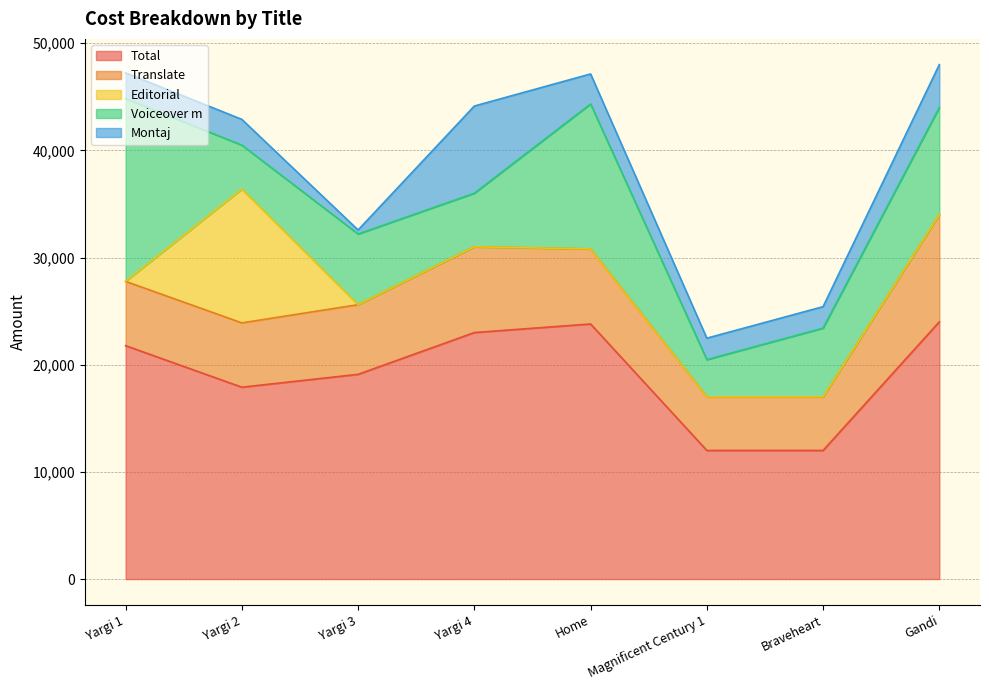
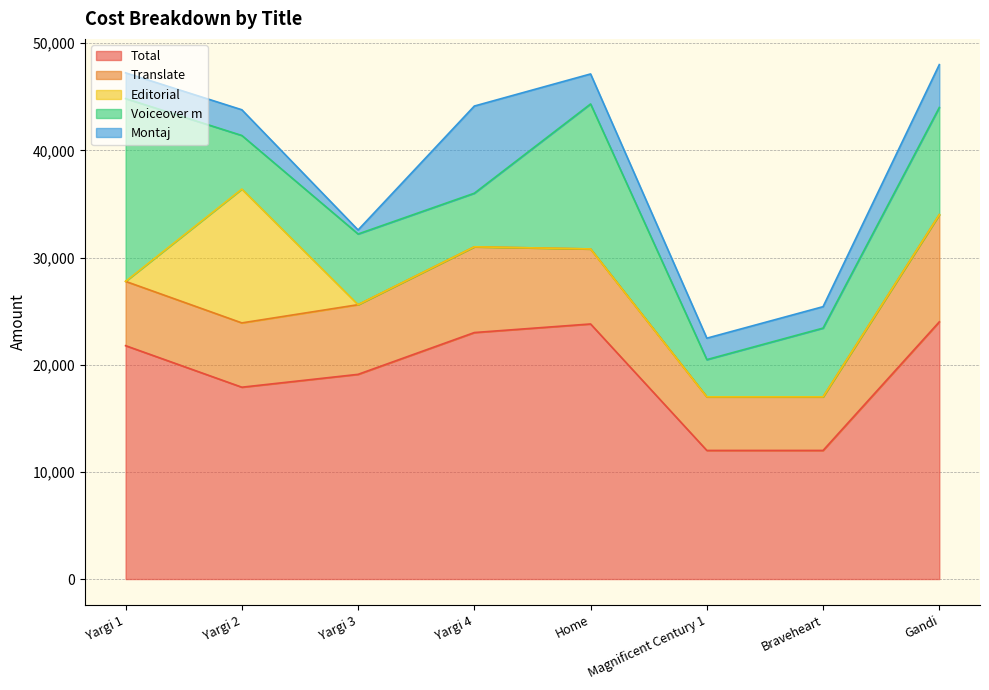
  {
    "Editorial": {
      "Yargi 2": "12,500"
    },
    "Voiceover m": {
-     "Yargi 2": "4,100",
+     "Yargi 2": "5,000",
      "Yargi 3": "6,600",
      "Yargi 4": "5,000",
      "Home": "13,500",
      "Magnificent Century 1": "3,500",
      "Braveheart": "6,400",
      "Gandi": "10,000"
    },
    "Montaj": {
      "Yargi 2": "2,400",
      "Yargi 3": "400",
      "Yargi 4": "8,100",
      "Home": "2,800",
      "Magnificent Century 1": "2,000",
      "Braveheart": "2,000",
      "Gandi": "4,000"
    }
  }
